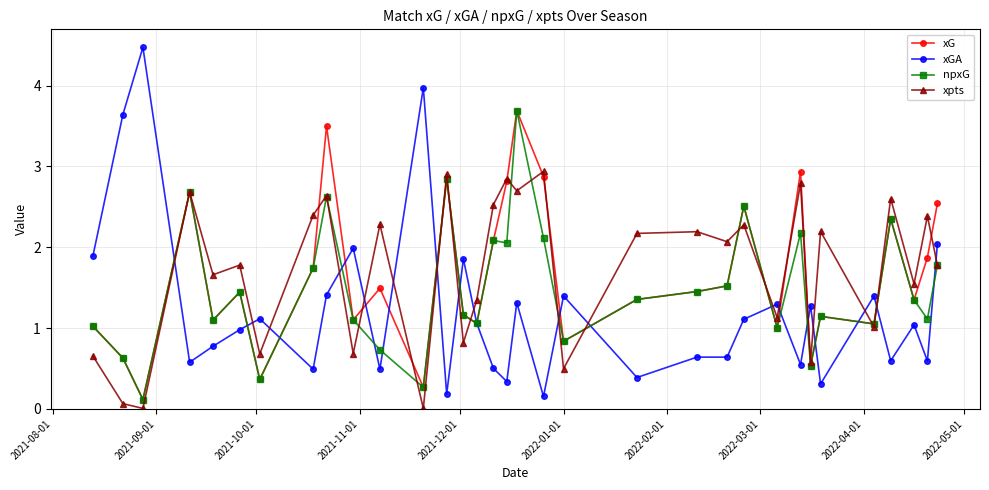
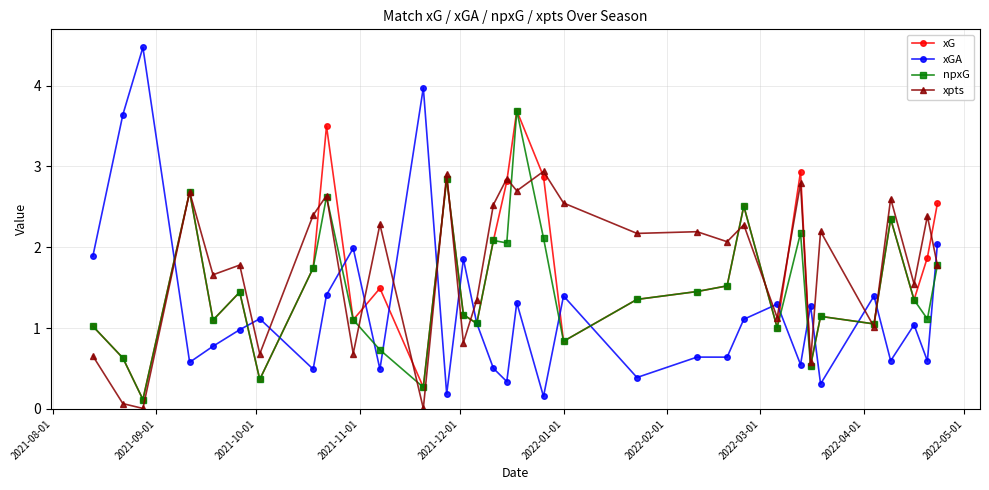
  {
    "xGA": {
      "2022-01-01": 1.4
    },
    "xpts": {
-     "2022-01-01": 0.5
+     "2022-01-01": 2.5
    }
  }
